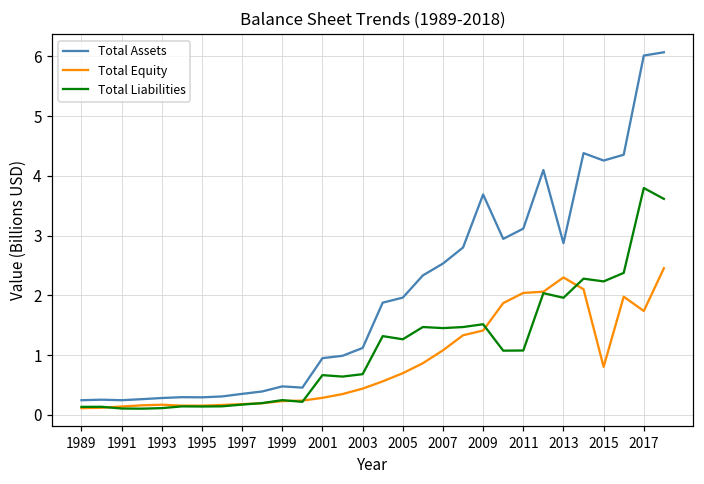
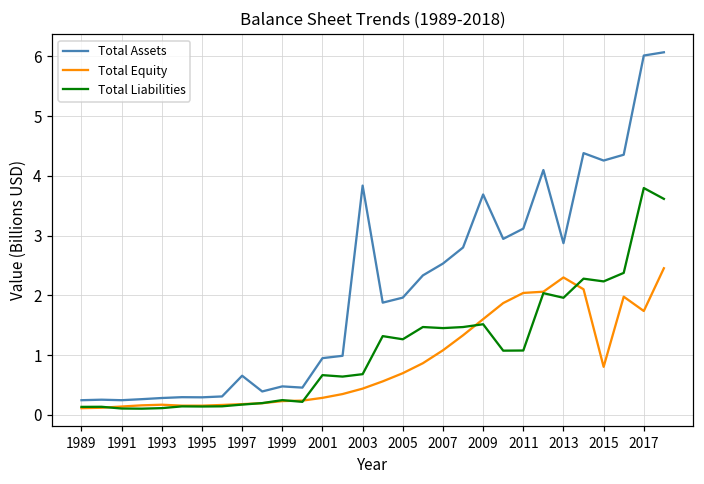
  {
    "Total Assets": {
      "1989": 0.2,
      "1991": 0.2,
      "1993": 0.3,
      "1995": 0.3,
-     "1997": 0.4,
+     "1997": 0.7,
      "1999": 0.5,
      "2001": 0.9,
-     "2003": 1.1,
+     "2003": 3.8,
      "2005": 2.0,
      "2007": 2.5,
      "2009": 3.7,
      "2011": 3.1,
      "2013": 2.9,
      "2015": 4.3,
      "2017": 6.0
    },
    "Total Equity": {
      "1993": 0.2,
      "2001": 0.3,
      "2003": 0.4,
      "2005": 0.7,
      "2007": 1.1,
-     "2009": 1.4,
+     "2009": 1.6,
      "2011": 2.0,
      "2013": 2.3,
      "2015": 0.8,
      "2017": 1.7
    },
    "Total Liabilities": {
      "1993": 0.1,
      "2001": 0.7,
      "2003": 0.7,
      "2005": 1.3,
      "2007": 1.5,
      "2009": 1.5,
      "2011": 1.1,
      "2013": 2.0,
      "2015": 2.2,
      "2017": 3.8
    }
  }
